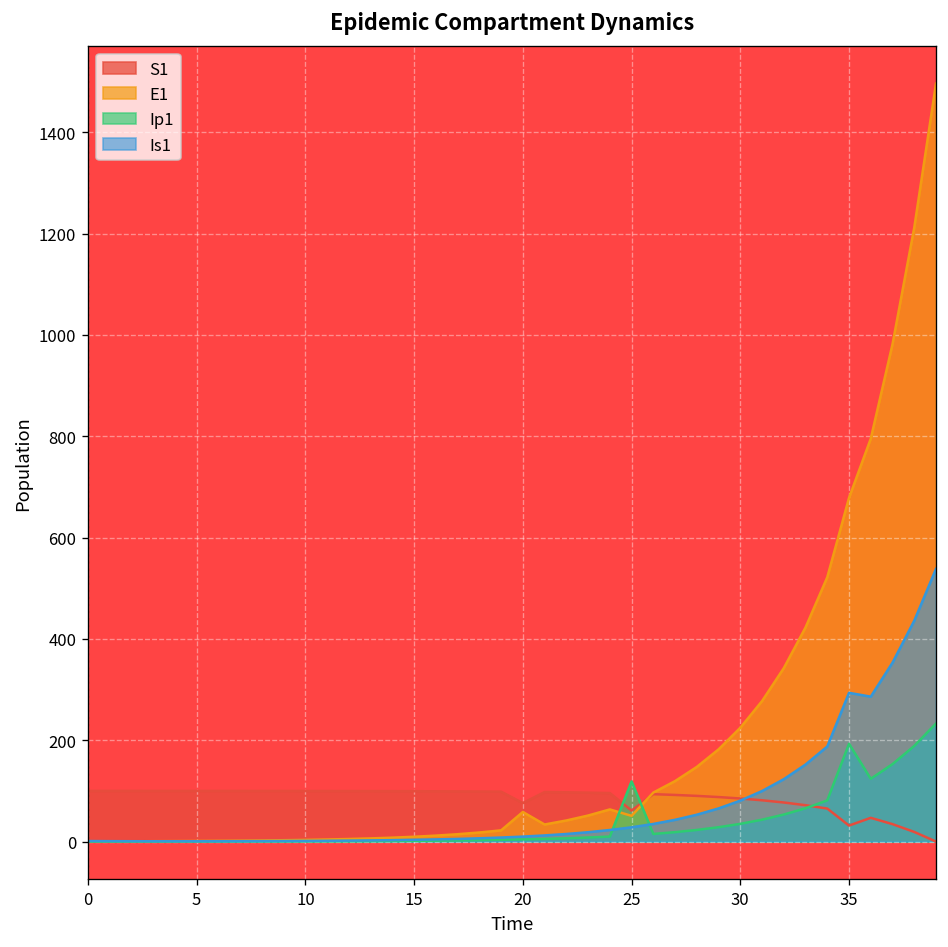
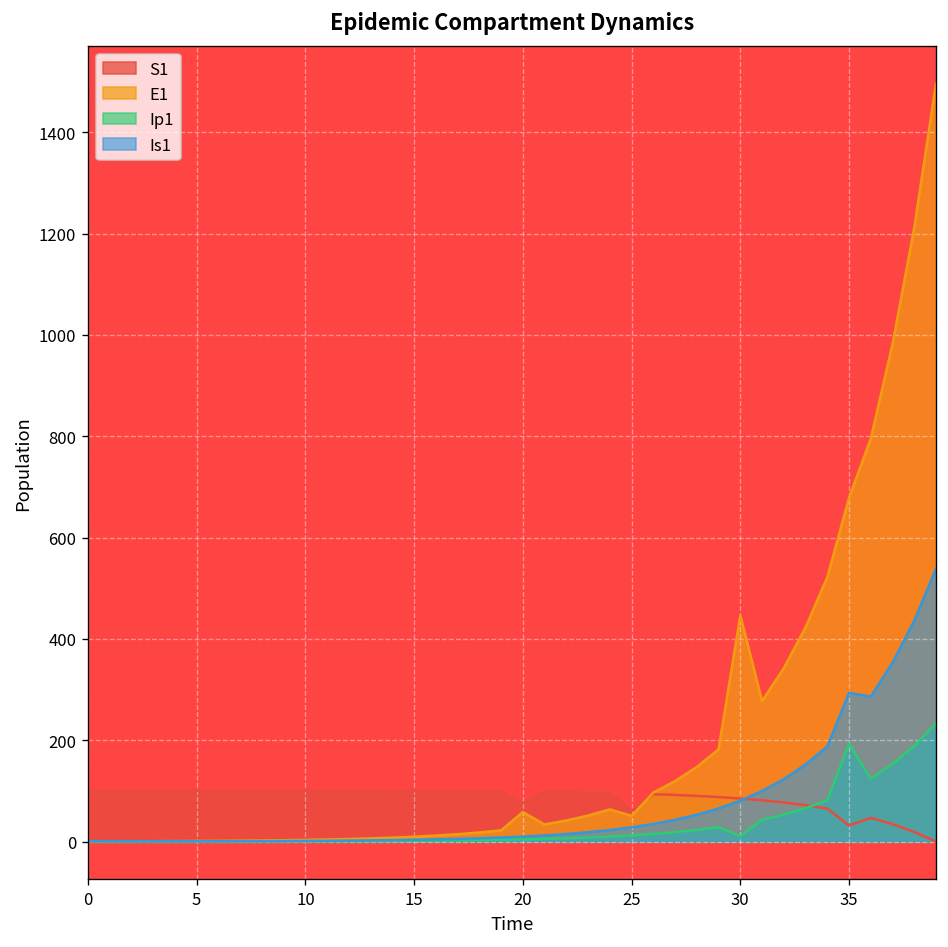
  {
    "S1": {
      "0": 100,
      "5": 100,
      "10": 100,
      "15": 100,
      "20": 80,
      "25": 60,
      "35": 30
    },
    "E1": {
      "15": 10,
      "20": 60,
      "25": 50,
-     "30": 220,
+     "30": 450,
      "35": 680
    },
    "Ip1": {
-     "25": 120,
-     "30": 30,
+     "25": 10,
+     "30": 10,
      "35": 190
    },
    "Is1": {
      "25": 30,
      "35": 290
    }
  }
